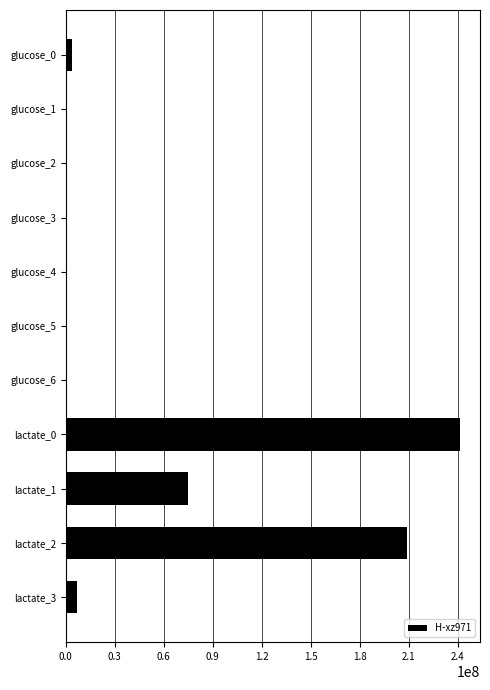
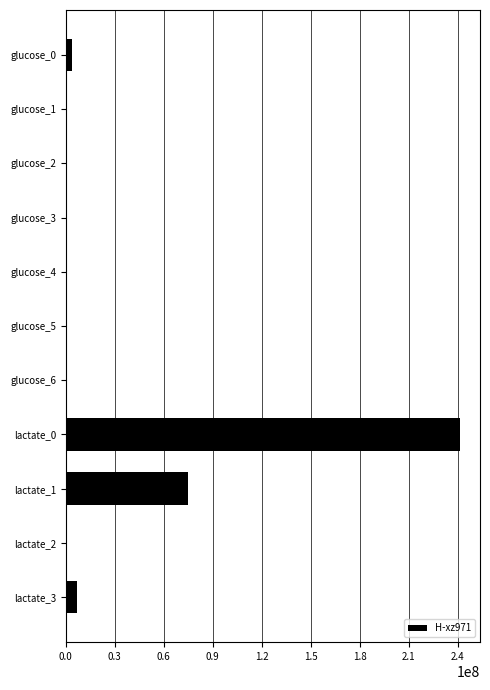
  {
    "glucose_0": 4000000,
    "glucose_1": 0,
    "glucose_4": 0,
    "glucose_6": 0,
    "lactate_0": 242000000,
    "lactate_1": 75000000,
-   "lactate_2": 209000000,
+   "lactate_2": 0,
    "lactate_3": 7000000
  }
